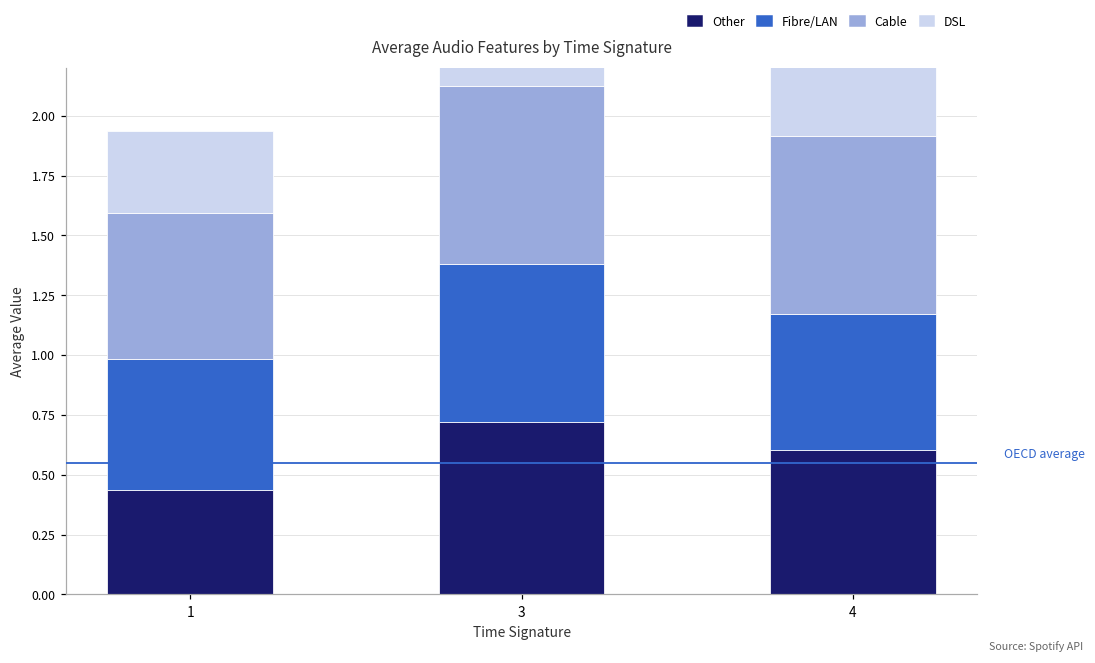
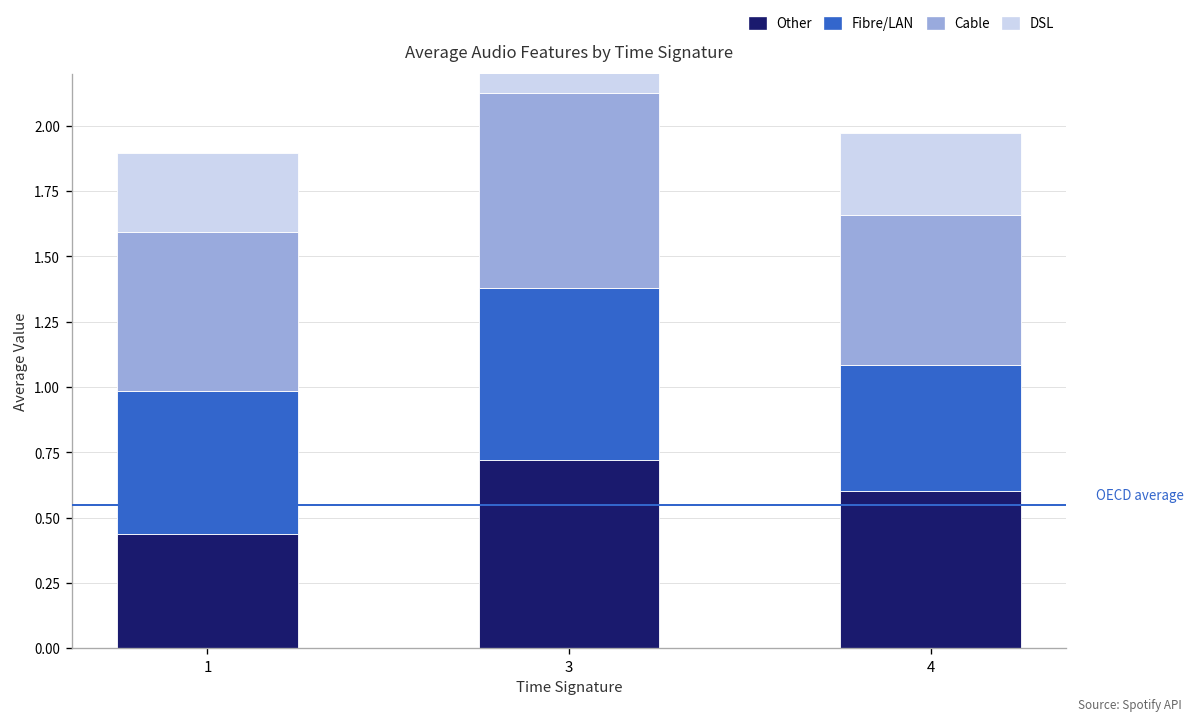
  {
    "Other": {
      "1": 0.44,
      "3": 0.72,
      "4": 0.60
    },
    "Fibre/LAN": {
      "1": 0.55,
      "3": 0.66,
-     "4": 0.57
+     "4": 0.48
    },
    "Cable": {
      "1": 0.61,
      "3": 0.74,
-     "4": 0.74
+     "4": 0.57
    },
    "DSL": {
-     "1": 0.34
+     "1": 0.30
    }
  }
